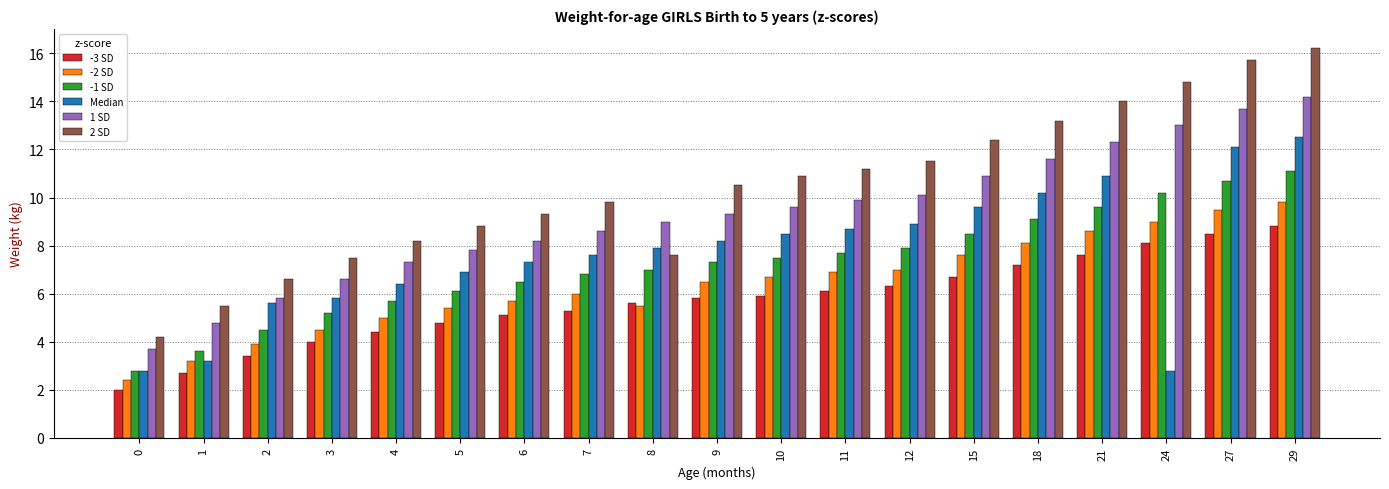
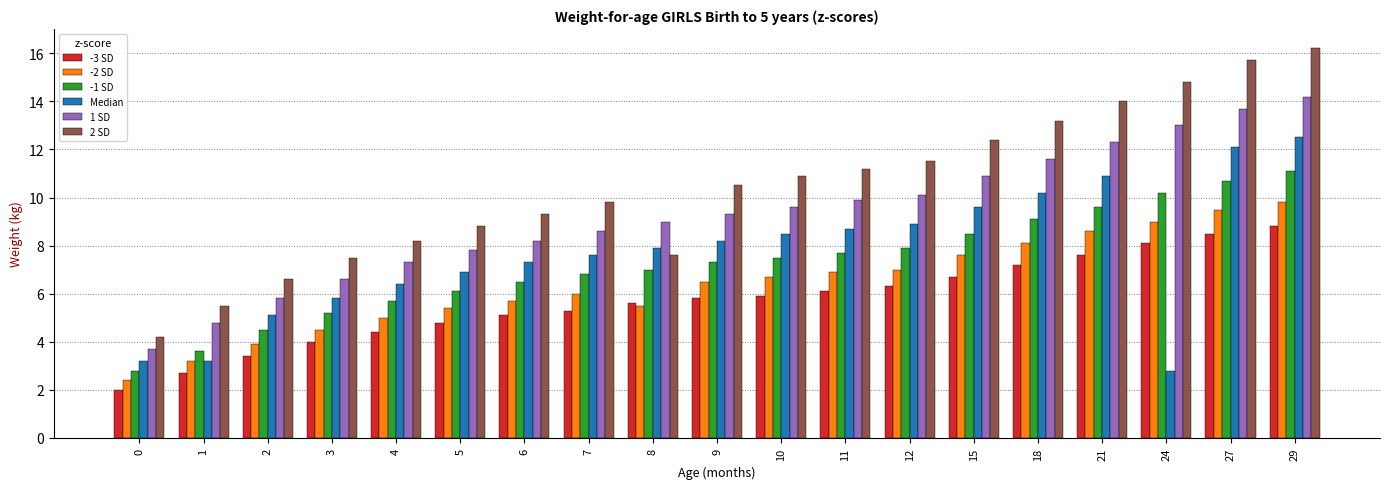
  {
    "-3 SD": {
      "0": 2.0,
      "1": 2.7,
      "2": 3.4,
      "3": 4.0,
      "4": 4.4,
      "5": 4.8,
      "6": 5.1,
      "7": 5.3,
      "8": 5.6,
      "9": 5.8,
      "10": 5.9,
      "11": 6.1,
      "12": 6.3,
      "15": 6.7,
      "18": 7.2,
      "21": 7.6,
      "24": 8.1,
      "27": 8.5,
      "29": 8.8
    },
    "-2 SD": {
      "0": 2.4,
      "1": 3.2,
      "2": 3.9,
      "3": 4.5,
      "4": 5.0,
      "5": 5.4,
      "6": 5.7,
      "7": 6.0,
      "8": 5.5,
      "9": 6.5,
      "10": 6.7,
      "11": 6.9,
      "12": 7.0,
      "15": 7.6,
      "18": 8.1,
      "21": 8.6,
      "24": 9.0,
      "27": 9.5,
      "29": 9.8
    },
    "-1 SD": {
      "0": 2.8,
      "1": 3.6,
      "2": 4.5,
      "3": 5.2,
      "4": 5.7,
      "5": 6.1,
      "6": 6.5,
      "7": 6.8,
      "8": 7.0,
      "9": 7.3,
      "10": 7.5,
      "11": 7.7,
      "12": 7.9,
      "15": 8.5,
      "18": 9.1,
      "21": 9.6,
      "24": 10.2,
      "27": 10.7,
      "29": 11.1
    },
    "Median": {
-     "0": 2.8,
+     "0": 3.2,
      "1": 3.2,
-     "2": 5.6,
+     "2": 5.1,
      "3": 5.8,
      "4": 6.4,
      "5": 6.9,
      "6": 7.3,
      "7": 7.6,
      "8": 7.9,
      "9": 8.2,
      "10": 8.5,
      "11": 8.7,
      "12": 8.9,
      "15": 9.6,
      "18": 10.2,
      "21": 10.9,
      "24": 2.8,
      "27": 12.1,
      "29": 12.5
    },
    "1 SD": {
      "0": 3.7,
      "1": 4.8,
      "2": 5.8,
      "3": 6.6,
      "4": 7.3,
      "5": 7.8,
      "6": 8.2,
      "7": 8.6,
      "8": 9.0,
      "9": 9.3,
      "10": 9.6,
      "11": 9.9,
      "12": 10.1,
      "15": 10.9,
      "18": 11.6,
      "21": 12.3,
      "24": 13.0,
      "27": 13.7,
      "29": 14.2
    },
    "2 SD": {
      "0": 4.2,
      "1": 5.5,
      "2": 6.6,
      "3": 7.5,
      "4": 8.2,
      "5": 8.8,
      "6": 9.3,
      "7": 9.8,
      "8": 7.6,
      "9": 10.5,
      "10": 10.9,
      "11": 11.2,
      "12": 11.5,
      "15": 12.4,
      "18": 13.2,
      "21": 14.0,
      "24": 14.8,
      "27": 15.7,
      "29": 16.2
    }
  }
